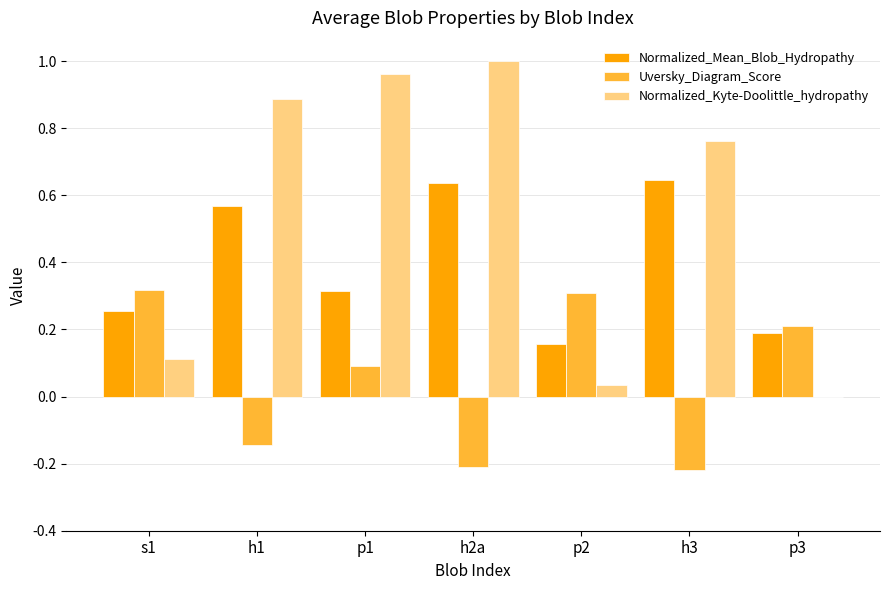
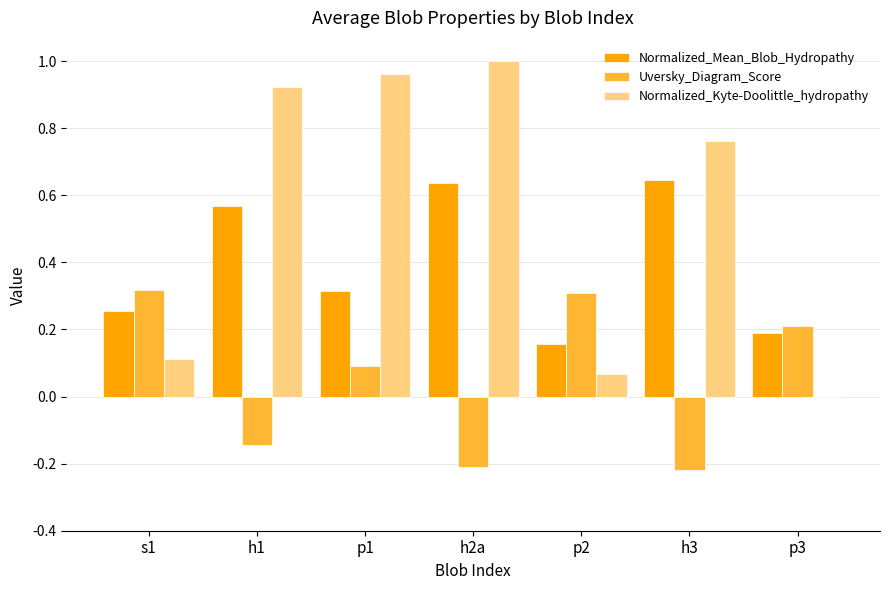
  {
    "Normalized_Kyte-Doolittle_hydropathy": {
      "s1": 0.11,
-     "h1": 0.89,
+     "h1": 0.92,
      "p1": 0.96,
      "h2a": 1.00,
-     "p2": 0.03,
+     "p2": 0.07,
      "h3": 0.76,
      "p3": 0.00
    }
  }
